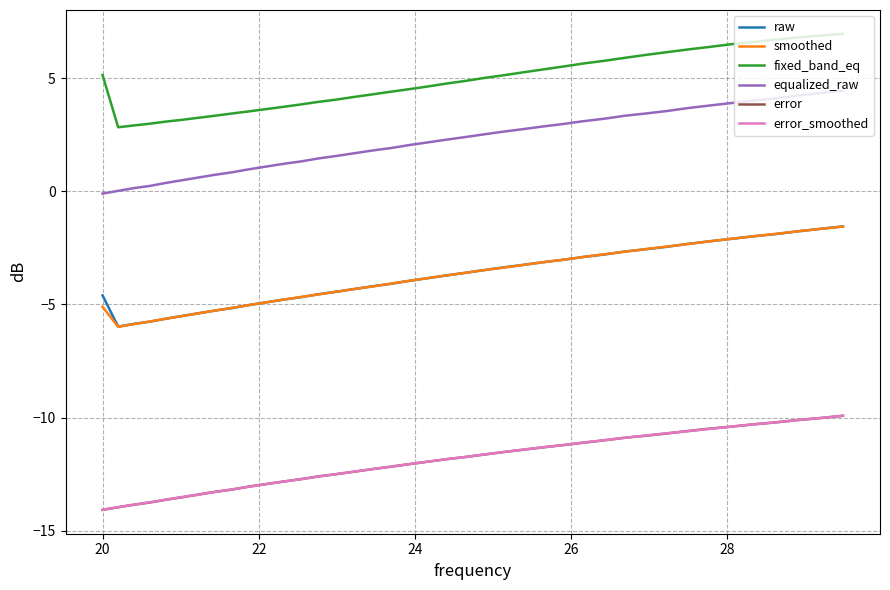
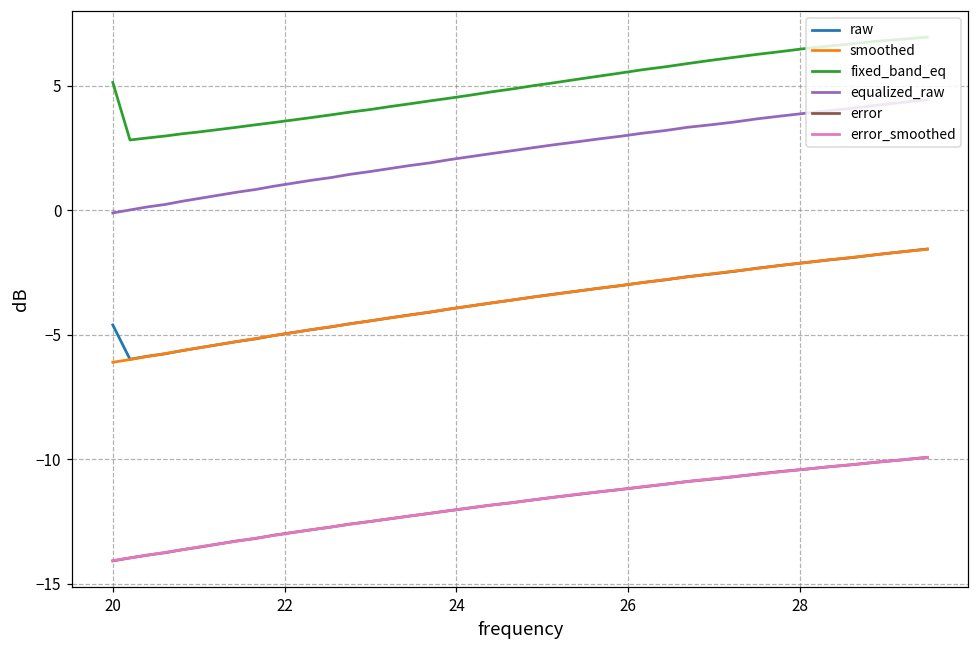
  {
    "raw": {
      "20": -4.6
    },
    "smoothed": {
-     "20": -5.1
+     "20": -6.1
    },
    "fixed_band_eq": {
      "20": 5.1
    },
    "equalized_raw": {
      "20": -0.1
    }
  }
